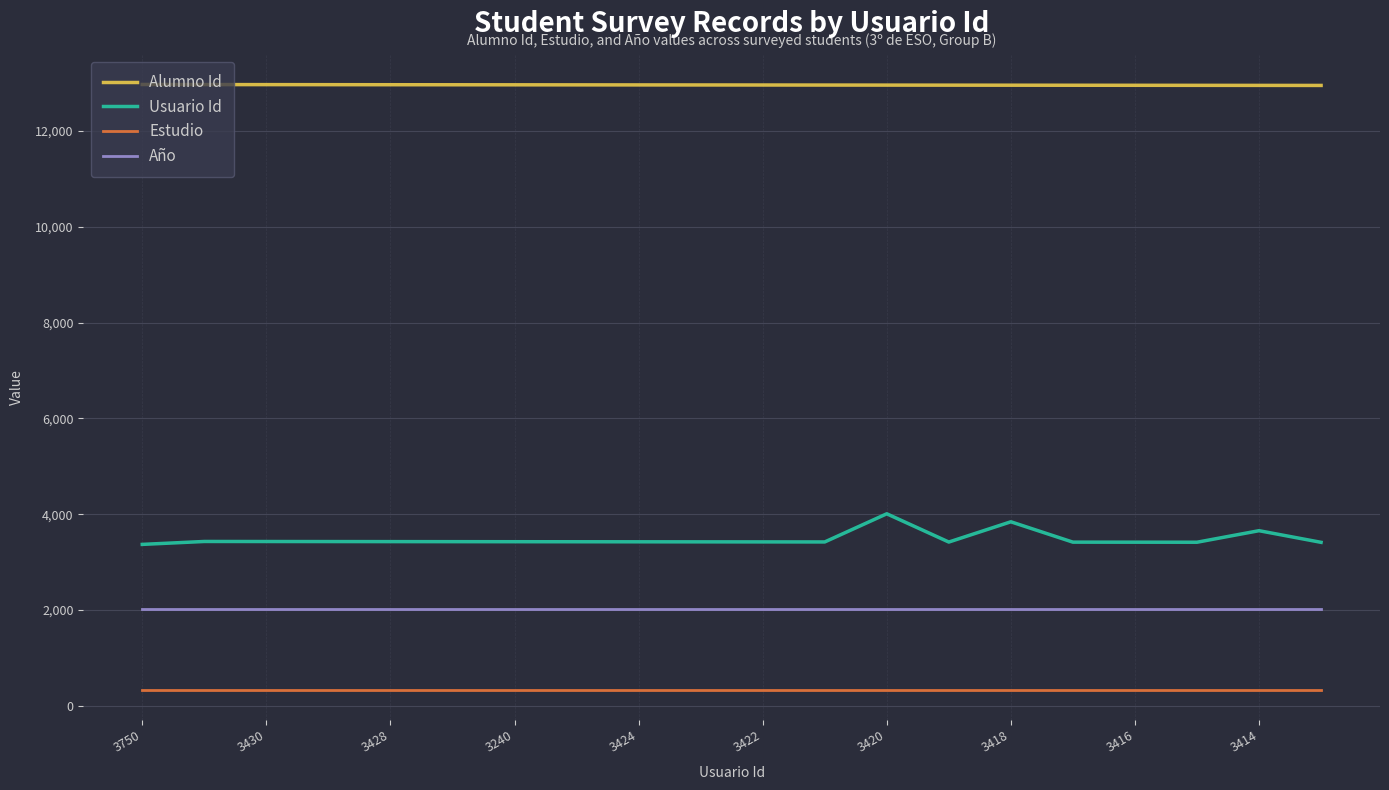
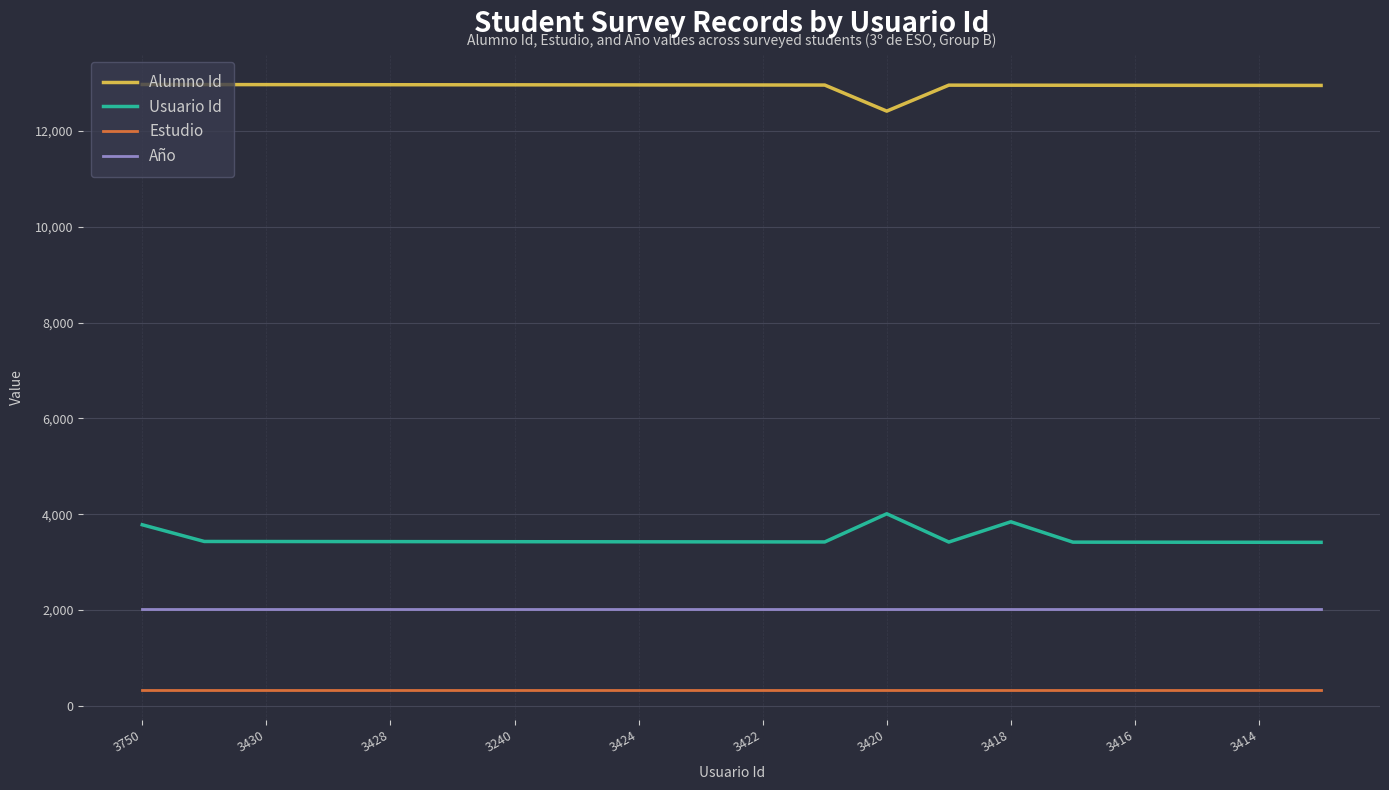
  {
    "Alumno Id": {
      "3430": "13,000",
      "3428": "13,000",
      "3240": "13,000",
      "3424": "13,000",
      "3422": "13,000",
-     "3420": "13,000",
+     "3420": "12,400",
      "3418": "13,000",
      "3416": "13,000",
      "3414": "13,000"
    },
    "Usuario Id": {
-     "3750": "3,400",
+     "3750": "3,800",
      "3430": "3,400",
      "3428": "3,400",
      "3240": "3,400",
      "3424": "3,400",
      "3422": "3,400",
      "3420": "4,000",
      "3418": "3,800",
      "3416": "3,400",
-     "3414": "3,700"
+     "3414": "3,400"
    },
    "Estudio": {
      "3750": "300",
      "3430": "300",
      "3428": "300",
      "3240": "300",
      "3424": "300",
      "3422": "300",
      "3420": "300",
      "3418": "300",
      "3416": "300",
      "3414": "300"
    },
    "Año": {
      "3750": "2,000",
      "3430": "2,000",
      "3428": "2,000",
      "3240": "2,000",
      "3424": "2,000",
      "3422": "2,000",
      "3420": "2,000",
      "3418": "2,000",
      "3416": "2,000",
      "3414": "2,000"
    }
  }
